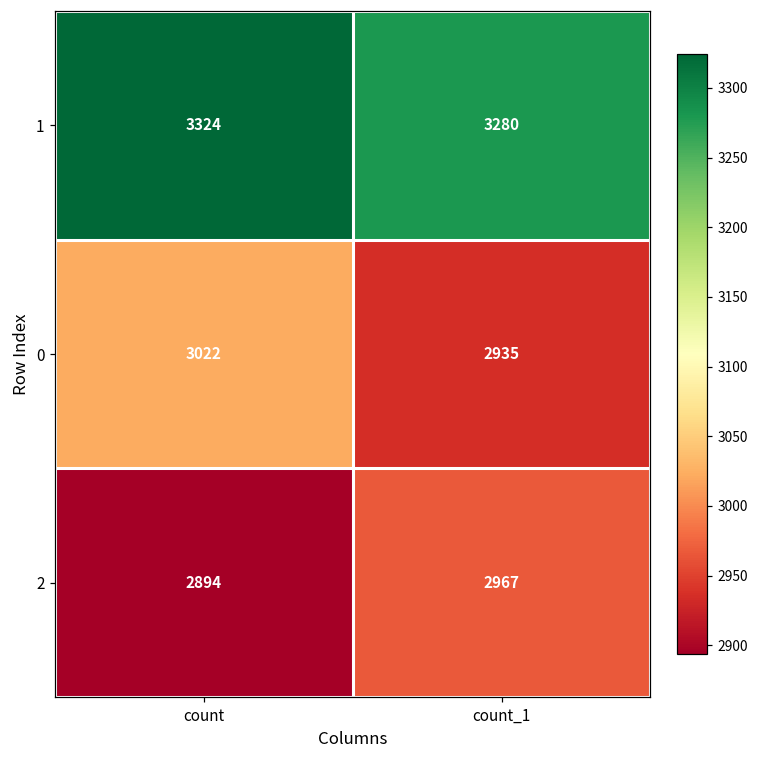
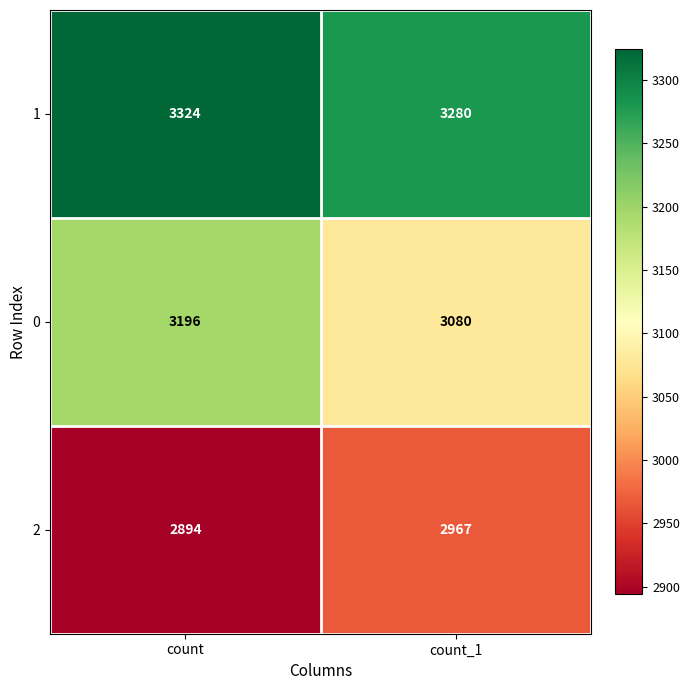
  {
    "1": {
      "count": 3324,
      "count_1": 3280
    },
    "0": {
-     "count": 3022,
-     "count_1": 2935
+     "count": 3196,
+     "count_1": 3080
    },
    "2": {
      "count": 2894,
      "count_1": 2967
    }
  }
